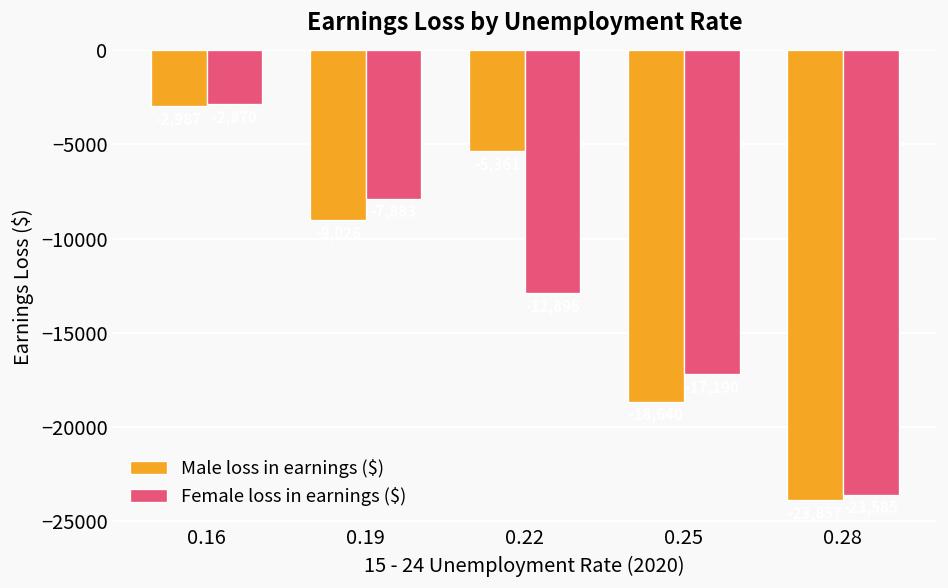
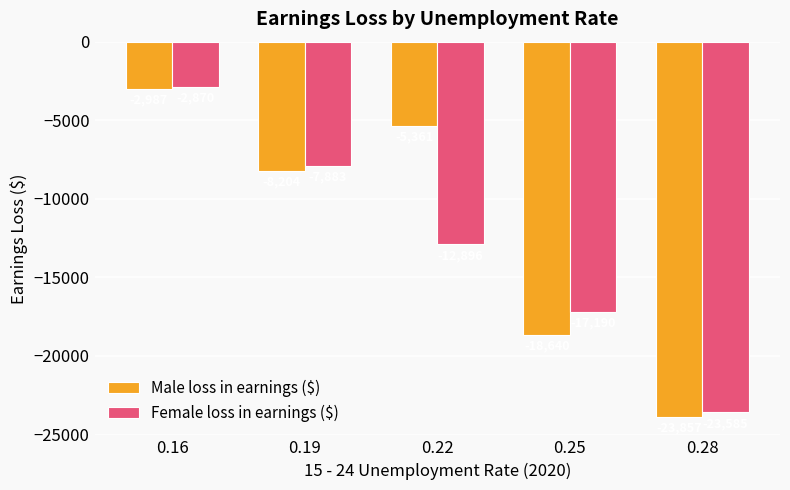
  {
    "Male loss in earnings ($)": {
      "0.16": -3000,
-     "0.19": -9000,
+     "0.19": -8200,
      "0.22": -5400,
      "0.25": -18600,
      "0.28": -23900
    },
    "Female loss in earnings ($)": {
      "0.16": -2900,
      "0.19": -7900,
      "0.22": -12900,
      "0.25": -17200,
      "0.28": -23600
    }
  }
